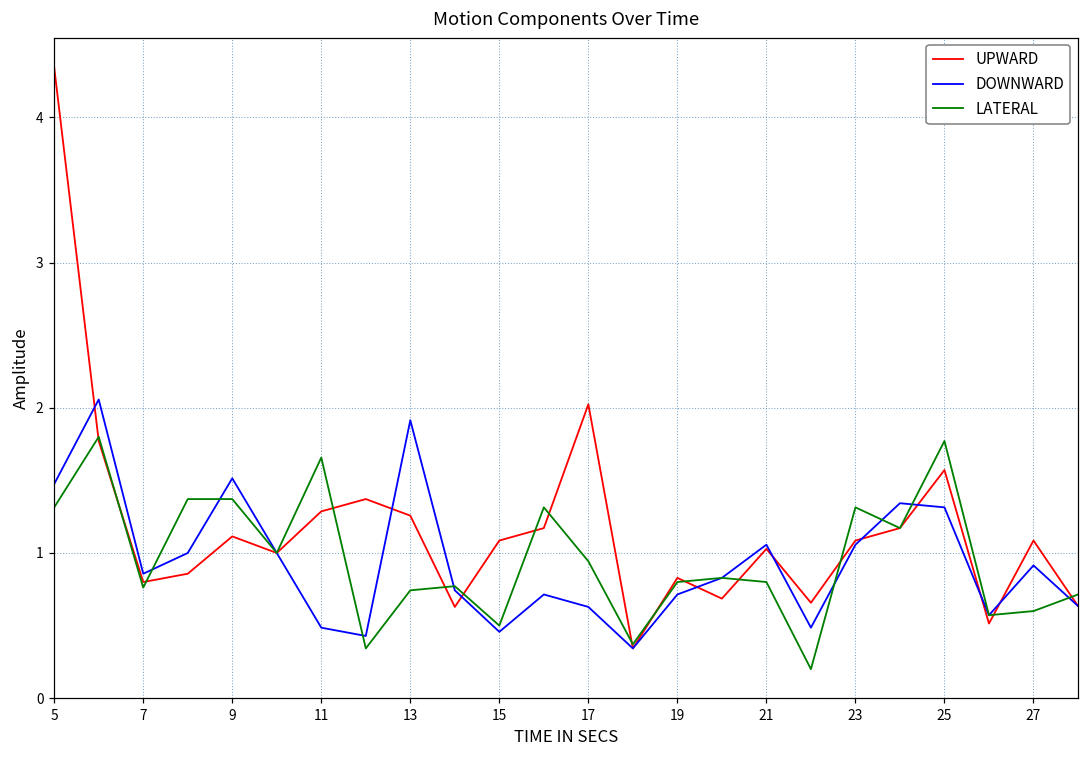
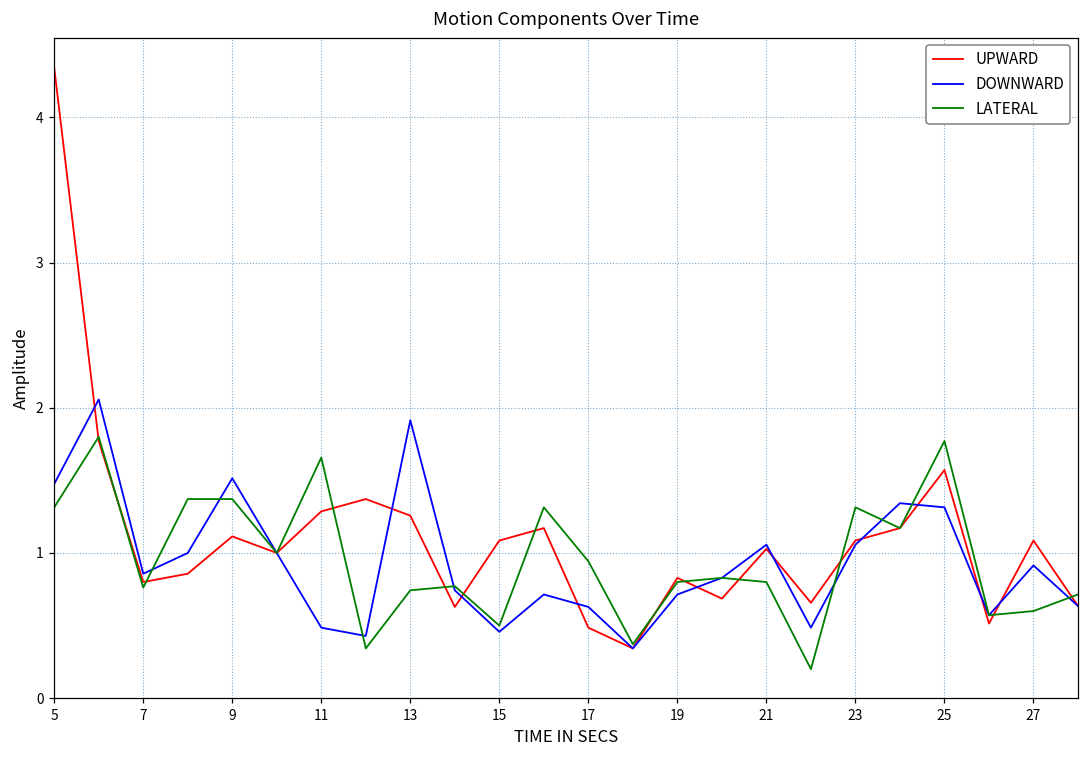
  {
    "UPWARD": {
      "5": 4.34,
      "7": 0.80,
      "9": 1.11,
      "11": 1.29,
      "13": 1.26,
      "15": 1.09,
-     "17": 2.02,
+     "17": 0.49,
      "19": 0.83,
      "21": 1.03,
      "23": 1.09,
      "25": 1.57,
      "27": 1.09
    },
    "DOWNWARD": {
      "5": 1.48,
      "7": 0.86,
      "9": 1.51,
      "11": 0.49,
      "13": 1.91,
      "15": 0.46,
      "17": 0.63,
      "19": 0.71,
      "21": 1.06,
      "23": 1.06,
      "25": 1.31,
      "27": 0.91
    },
    "LATERAL": {
      "5": 1.31,
      "7": 0.76,
      "9": 1.37,
      "11": 1.66,
      "13": 0.74,
      "15": 0.50,
      "17": 0.94,
      "19": 0.80,
      "21": 0.80,
      "23": 1.31,
      "25": 1.77,
      "27": 0.60
    }
  }
